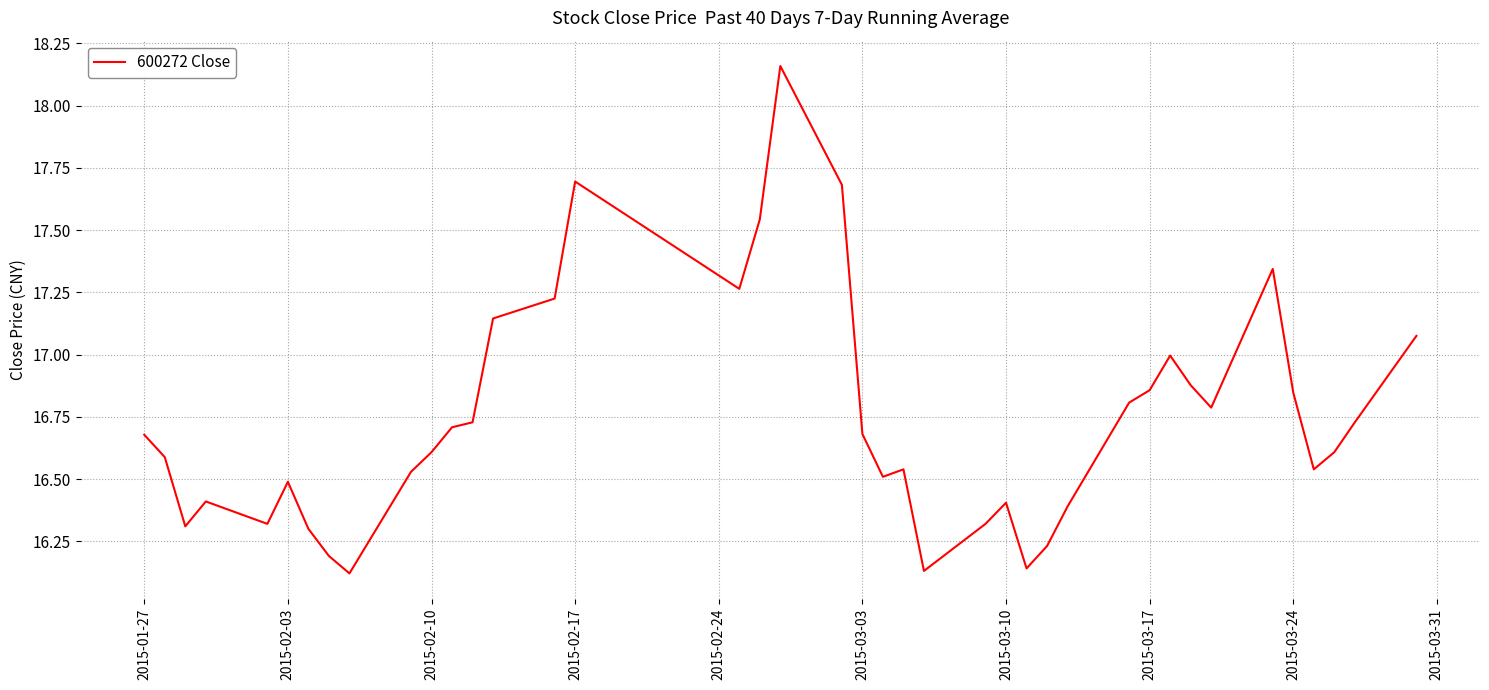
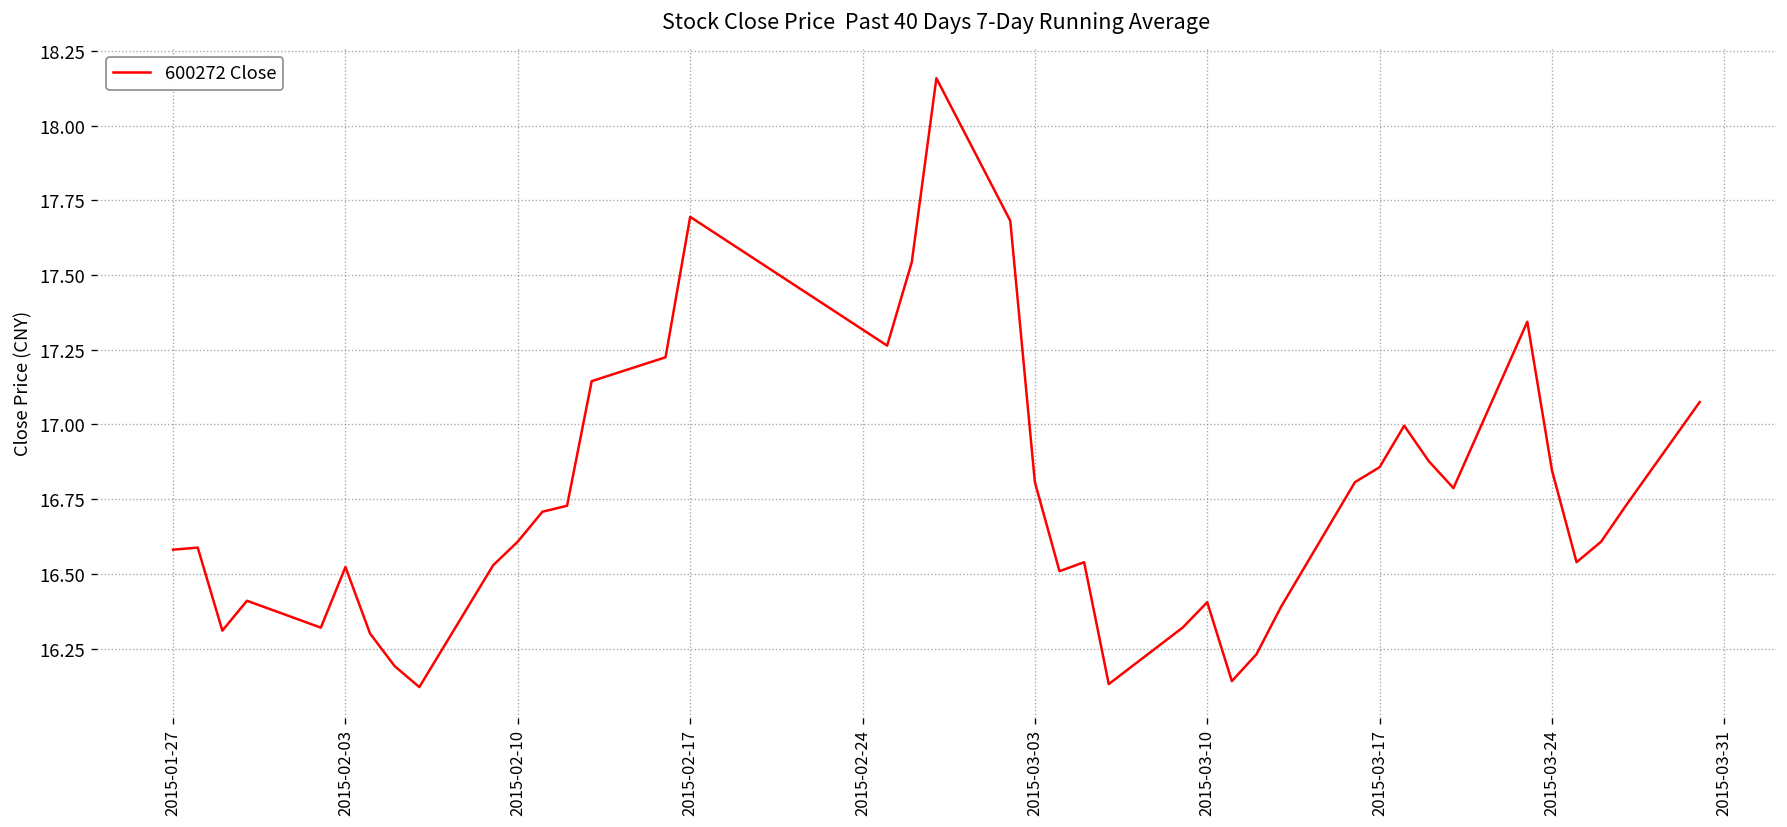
  {
-   "2015-01-27": 16.68,
-   "2015-02-03": 16.49,
+   "2015-01-27": 16.58,
+   "2015-02-03": 16.52,
    "2015-02-10": 16.61,
    "2015-02-17": 17.70,
-   "2015-03-03": 16.68,
+   "2015-03-03": 16.81,
    "2015-03-10": 16.41,
    "2015-03-17": 16.86,
    "2015-03-24": 16.85
  }
